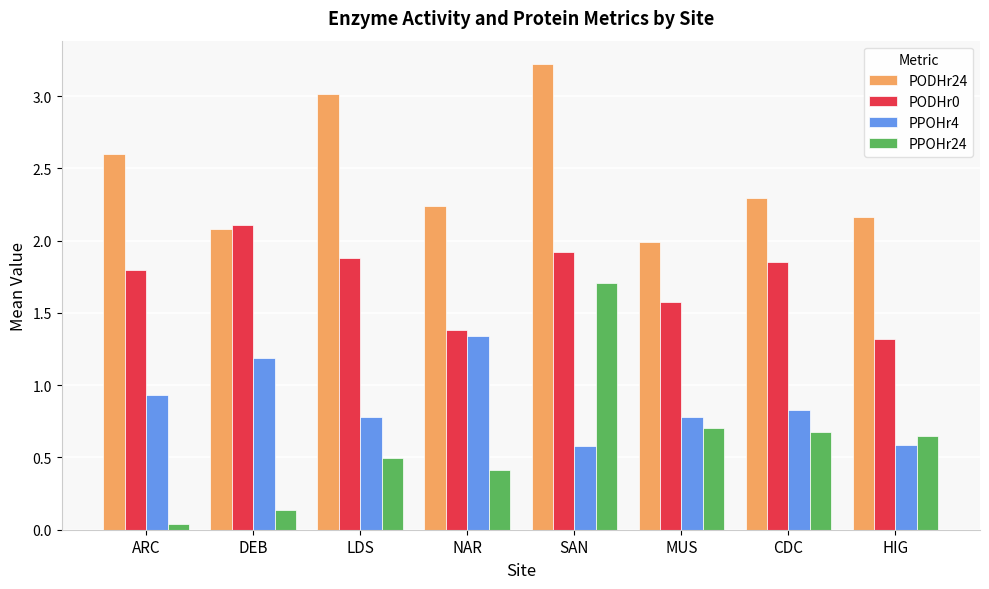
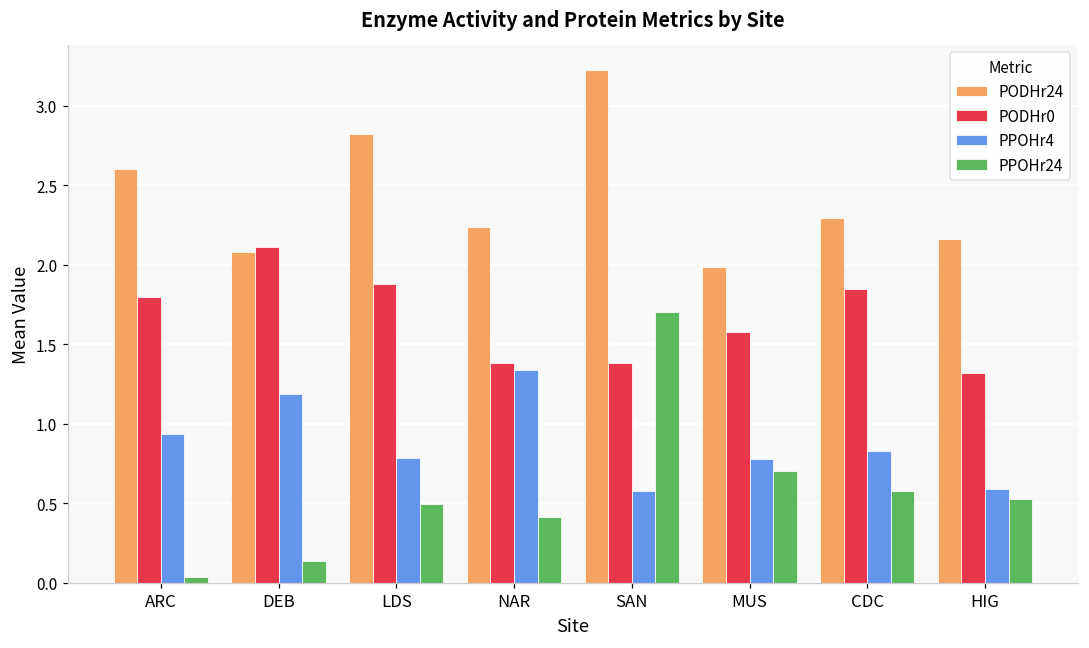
  {
    "PODHr24": {
      "ARC": 2.60,
      "DEB": 2.08,
-     "LDS": 3.02,
+     "LDS": 2.82,
      "NAR": 2.24,
      "SAN": 3.22,
      "MUS": 1.99,
      "CDC": 2.29,
      "HIG": 2.16
    },
    "PODHr0": {
      "ARC": 1.80,
      "DEB": 2.11,
      "LDS": 1.88,
      "NAR": 1.38,
-     "SAN": 1.92,
+     "SAN": 1.39,
      "MUS": 1.58,
      "CDC": 1.85,
      "HIG": 1.32
    },
    "PPOHr4": {
      "ARC": 0.93,
      "DEB": 1.19,
      "LDS": 0.78,
      "NAR": 1.34,
      "SAN": 0.58,
      "MUS": 0.78,
      "CDC": 0.83,
      "HIG": 0.59
    },
    "PPOHr24": {
      "ARC": 0.04,
      "DEB": 0.14,
      "LDS": 0.50,
      "NAR": 0.41,
      "SAN": 1.71,
      "MUS": 0.70,
-     "CDC": 0.67,
-     "HIG": 0.65
+     "CDC": 0.58,
+     "HIG": 0.53
    }
  }
